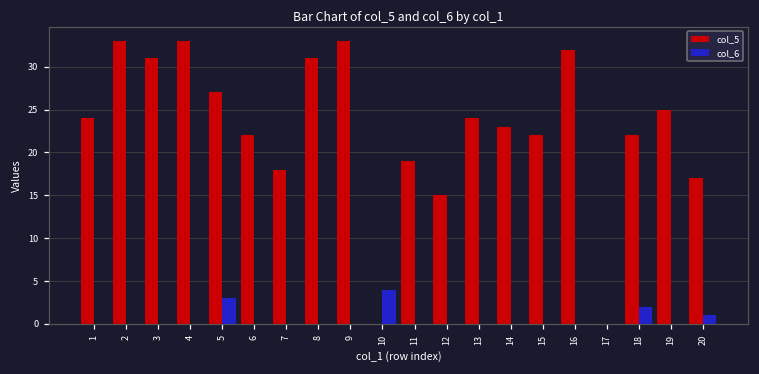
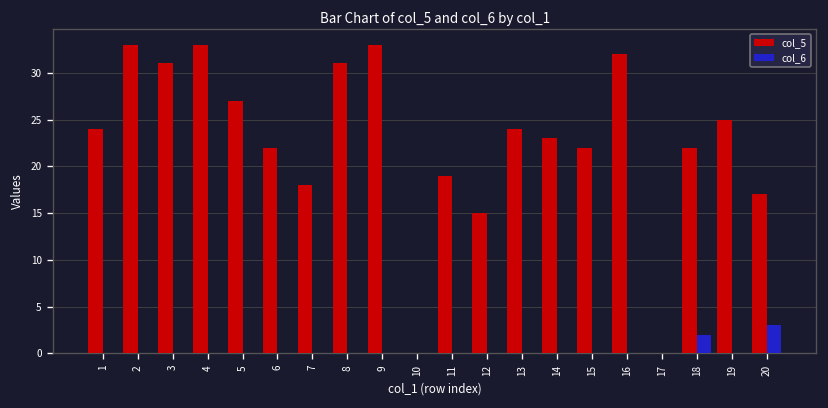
  {
    "col_5": {
      "1": 24,
      "2": 33,
      "3": 31,
      "4": 33,
      "5": 27,
      "6": 22,
      "7": 18,
      "8": 31,
      "9": 33,
      "10": 0,
      "11": 19,
      "12": 15,
      "13": 24,
      "14": 23,
      "15": 22,
      "16": 32,
      "17": 0,
      "18": 22,
      "19": 25,
      "20": 17
    },
    "col_6": {
      "1": 0,
      "2": 0,
      "3": 0,
      "4": 0,
-     "5": 3,
+     "5": 0,
      "6": 0,
      "7": 0,
      "8": 0,
      "9": 0,
-     "10": 4,
+     "10": 0,
      "11": 0,
      "12": 0,
      "13": 0,
      "14": 0,
      "15": 0,
      "16": 0,
      "17": 0,
      "18": 2,
      "19": 0,
-     "20": 1
+     "20": 3
    }
  }
